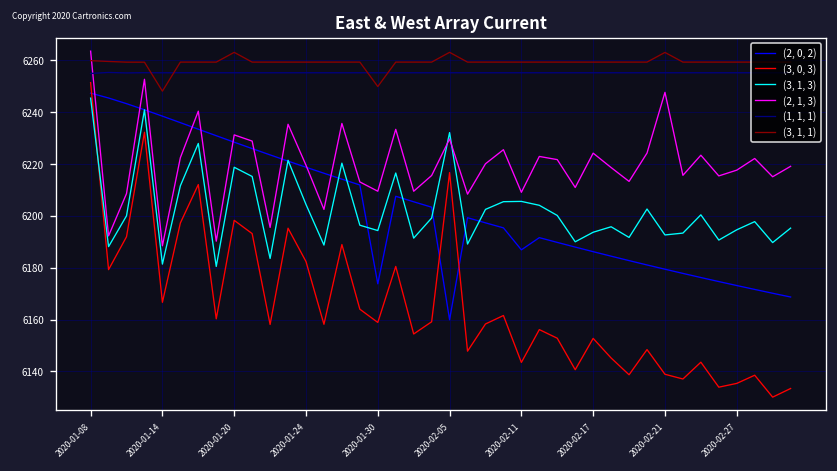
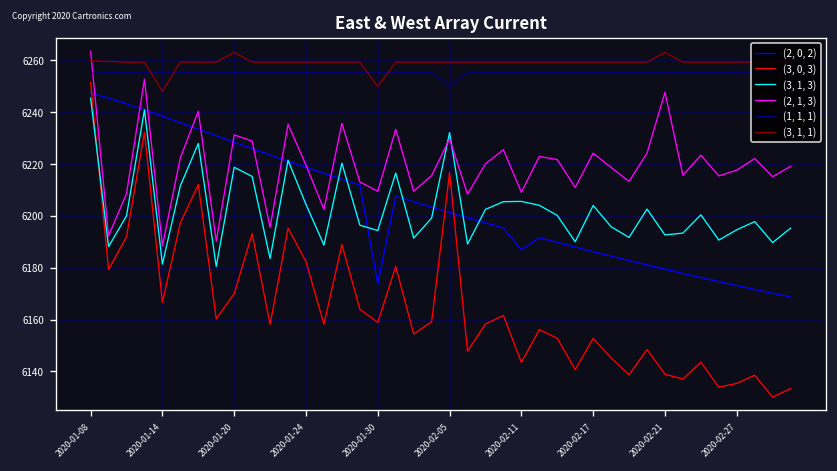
  {
    "(2, 0, 2)": {
      "2020-01-08": 6247,
      "2020-01-14": 6238,
      "2020-01-20": 6228,
      "2020-01-30": 6174,
-     "2020-02-05": 6160,
+     "2020-02-05": 6201,
      "2020-02-11": 6187,
      "2020-02-17": 6186,
      "2020-02-21": 6179,
      "2020-02-27": 6173
    },
    "(3, 0, 3)": {
      "2020-01-08": 6251,
      "2020-01-14": 6167,
-     "2020-01-20": 6198,
+     "2020-01-20": 6170,
      "2020-01-24": 6182,
      "2020-01-30": 6159,
      "2020-02-05": 6217,
      "2020-02-11": 6143,
      "2020-02-17": 6153,
      "2020-02-21": 6139,
      "2020-02-27": 6135
    },
    "(3, 1, 3)": {
      "2020-01-08": 6245,
      "2020-01-14": 6181,
      "2020-01-20": 6219,
      "2020-01-24": 6204,
      "2020-01-30": 6194,
      "2020-02-05": 6232,
      "2020-02-11": 6206,
-     "2020-02-17": 6194,
+     "2020-02-17": 6204,
      "2020-02-21": 6193,
      "2020-02-27": 6195
    },
    "(2, 1, 3)": {
      "2020-01-08": 6264,
      "2020-01-14": 6188,
      "2020-01-20": 6231,
      "2020-01-30": 6210,
      "2020-02-05": 6230,
      "2020-02-11": 6209,
      "2020-02-17": 6224,
      "2020-02-21": 6248,
      "2020-02-27": 6218
    },
    "(1, 1, 1)": {
      "2020-01-08": 6255,
      "2020-01-14": 6255,
      "2020-01-20": 6255,
      "2020-01-24": 6255,
      "2020-01-30": 6255,
-     "2020-02-05": 6255,
+     "2020-02-05": 6250,
      "2020-02-11": 6255,
      "2020-02-17": 6255,
      "2020-02-21": 6255,
      "2020-02-27": 6255
    },
    "(3, 1, 1)": {
      "2020-01-08": 6260,
      "2020-01-14": 6248,
      "2020-01-20": 6263,
      "2020-01-24": 6259,
      "2020-01-30": 6250,
-     "2020-02-05": 6263,
+     "2020-02-05": 6259,
      "2020-02-11": 6259,
      "2020-02-17": 6259,
      "2020-02-21": 6263,
      "2020-02-27": 6259
    }
  }
